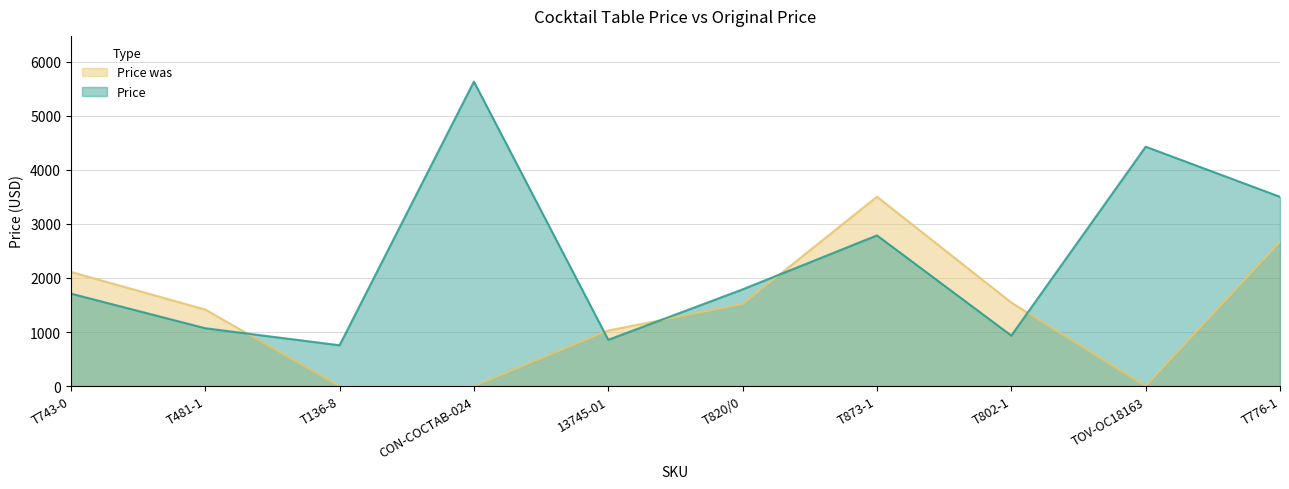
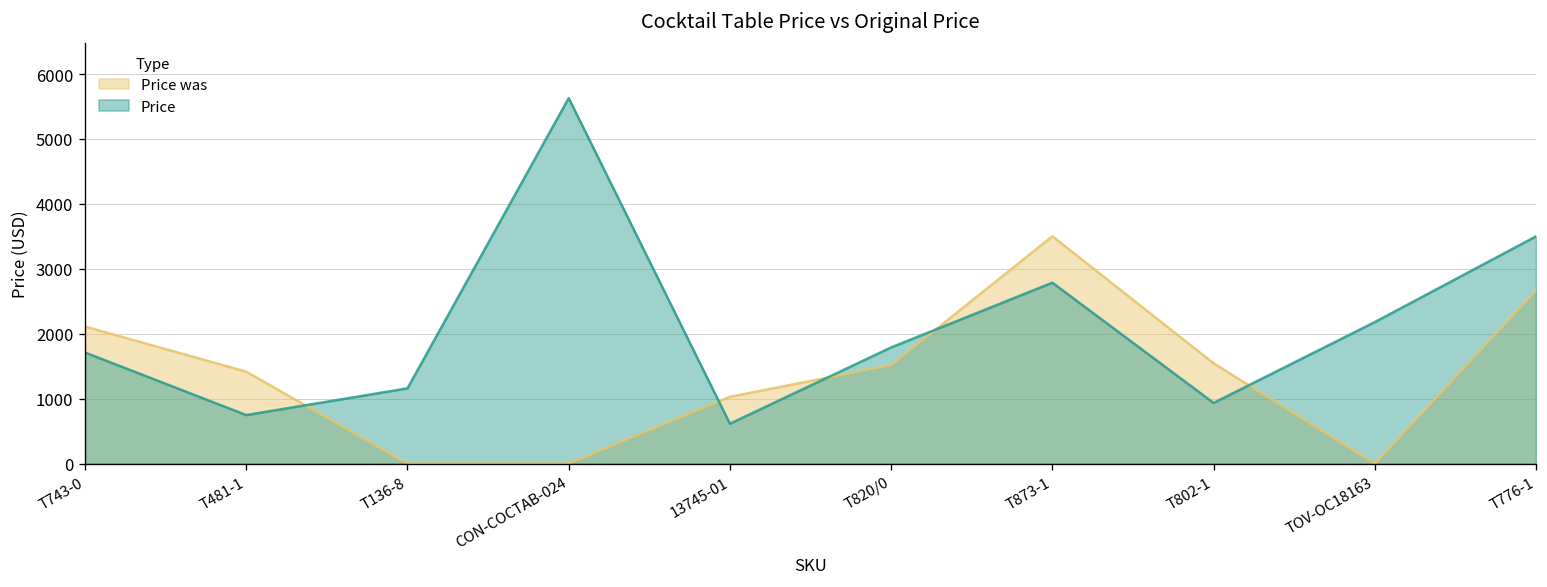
  {
    "Price was": {
      "T743-0": 2100,
      "T481-1": 1400,
      "T136-8": 0,
      "CON-COCTAB-024": 0,
      "13745-01": 1000,
      "T820/0": 1500,
      "T873-1": 3500,
      "T802-1": 1500,
      "TOV-OC18163": 0,
      "T776-1": 2700
    },
    "Price": {
      "T743-0": 1700,
-     "T481-1": 1100,
-     "T136-8": 800,
+     "T481-1": 700,
+     "T136-8": 1200,
      "CON-COCTAB-024": 5600,
-     "13745-01": 900,
+     "13745-01": 600,
      "T820/0": 1800,
      "T873-1": 2800,
      "T802-1": 900,
-     "TOV-OC18163": 4400,
+     "TOV-OC18163": 2200,
      "T776-1": 3500
    }
  }
